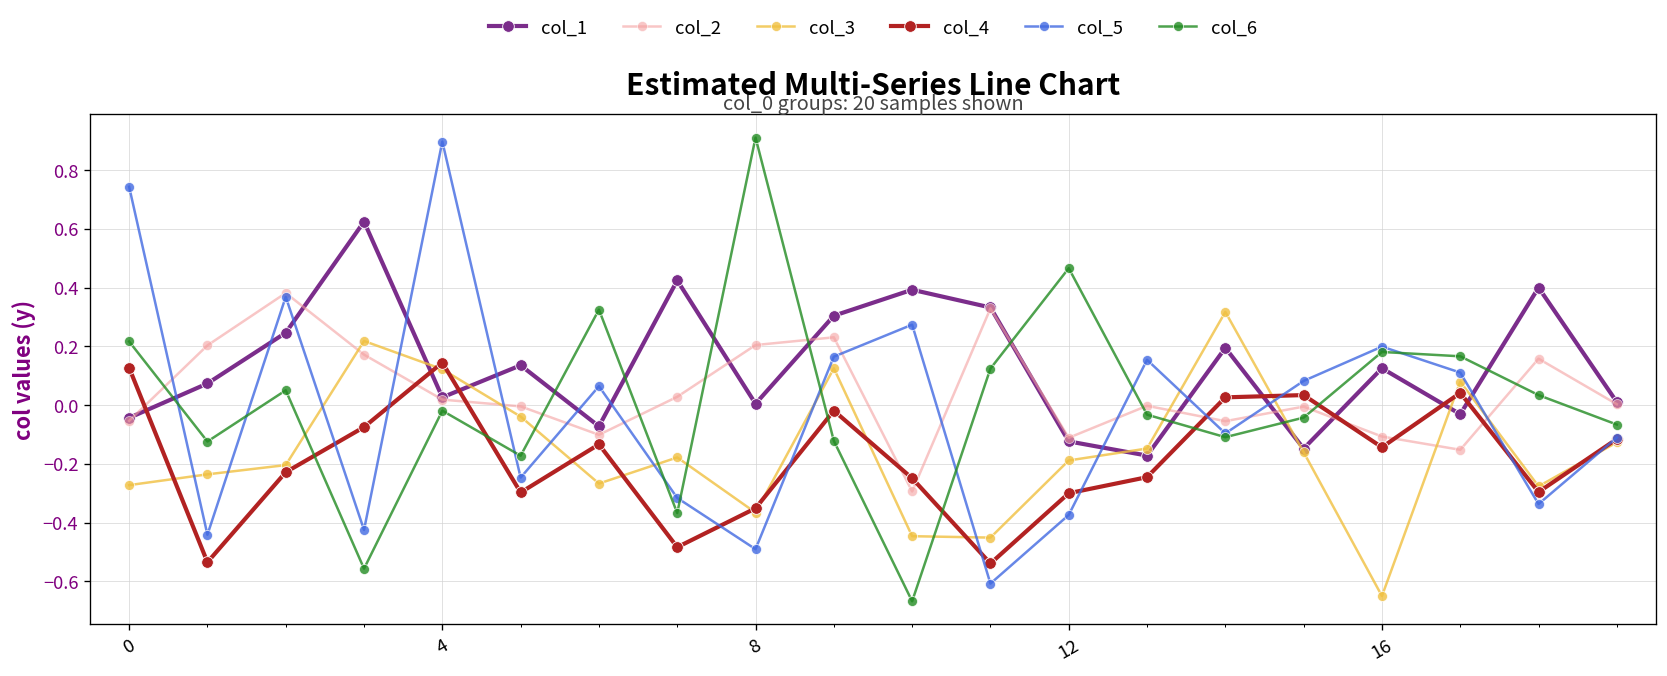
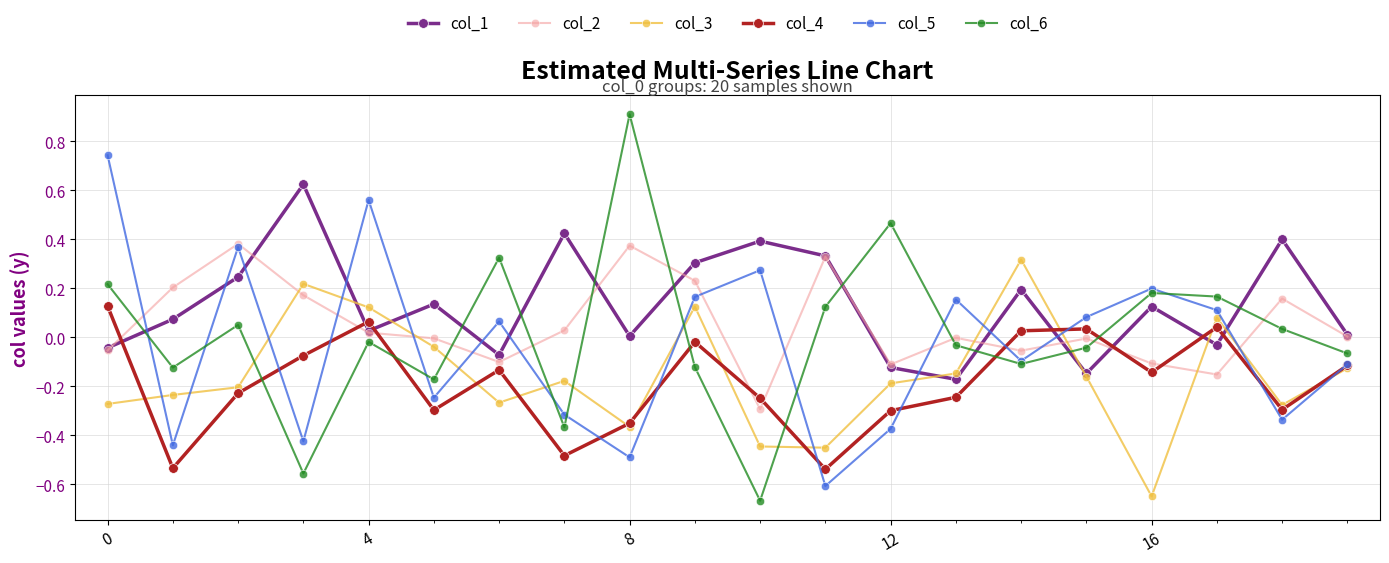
  {
    "col_1": {
      "8": 0.00,
      "12": -0.12,
      "16": 0.13
    },
    "col_2": {
-     "8": 0.20,
+     "8": 0.37,
      "12": -0.11,
      "16": -0.11
    },
    "col_3": {
      "0": -0.27,
      "4": 0.12,
      "8": -0.37,
      "12": -0.19,
      "16": -0.65
    },
    "col_4": {
      "0": 0.13,
-     "4": 0.14,
+     "4": 0.06,
      "8": -0.35,
      "12": -0.30,
      "16": -0.14
    },
    "col_5": {
      "0": 0.74,
-     "4": 0.90,
+     "4": 0.56,
      "8": -0.49,
      "12": -0.37,
      "16": 0.20
    },
    "col_6": {
      "0": 0.22,
      "4": -0.02,
      "12": 0.47,
      "16": 0.18
    }
  }
